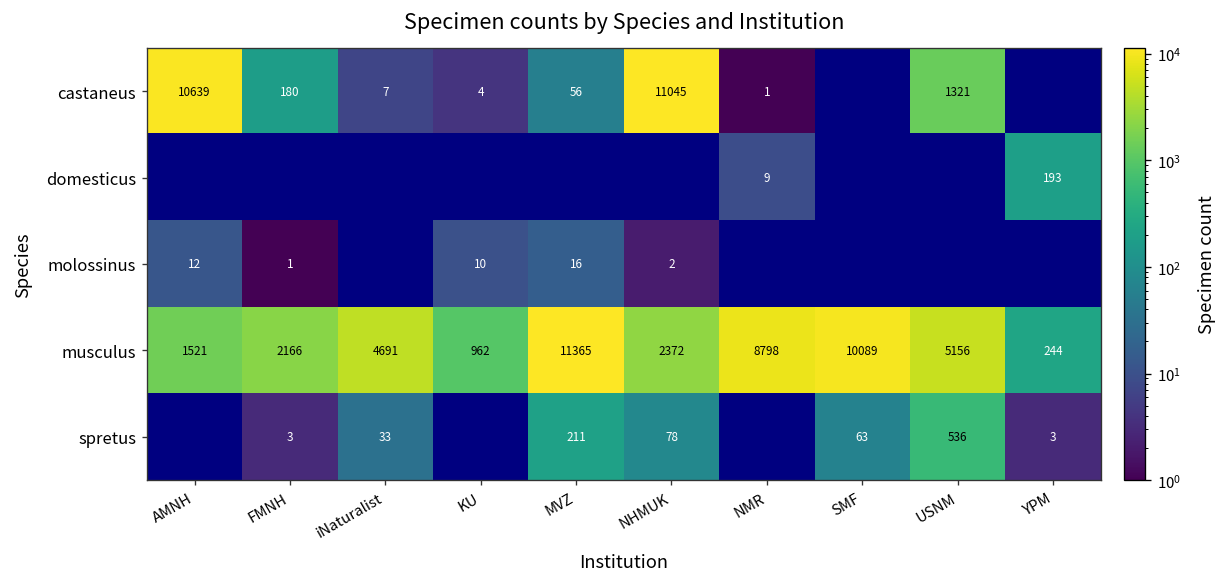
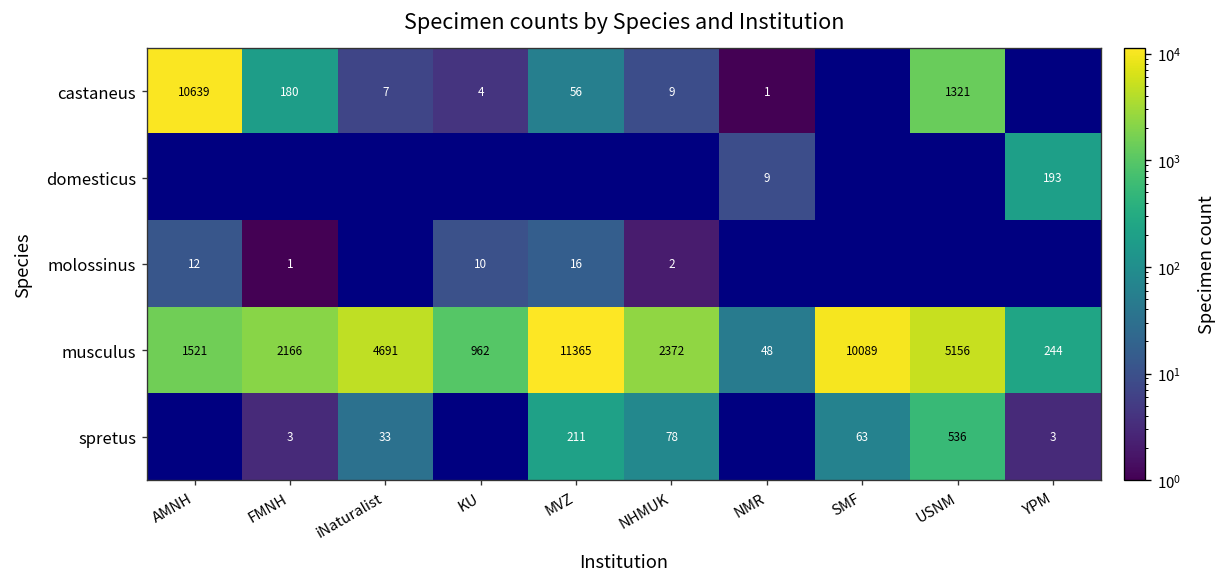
  {
    "castaneus": {
      "AMNH": 10639,
      "FMNH": 180,
      "iNaturalist": 7,
      "KU": 4,
      "MVZ": 56,
-     "NHMUK": 11045,
+     "NHMUK": 9,
      "NMR": 1,
      "USNM": 1321
    },
    "domesticus": {
      "NMR": 9,
      "YPM": 193
    },
    "molossinus": {
      "AMNH": 12,
      "FMNH": 1,
      "KU": 10,
      "MVZ": 16,
      "NHMUK": 2
    },
    "musculus": {
      "AMNH": 1521,
      "FMNH": 2166,
      "iNaturalist": 4691,
      "KU": 962,
      "MVZ": 11365,
      "NHMUK": 2372,
-     "NMR": 8798,
+     "NMR": 48,
      "SMF": 10089,
      "USNM": 5156,
      "YPM": 244
    },
    "spretus": {
      "FMNH": 3,
      "iNaturalist": 33,
      "MVZ": 211,
      "NHMUK": 78,
      "SMF": 63,
      "USNM": 536,
      "YPM": 3
    }
  }
